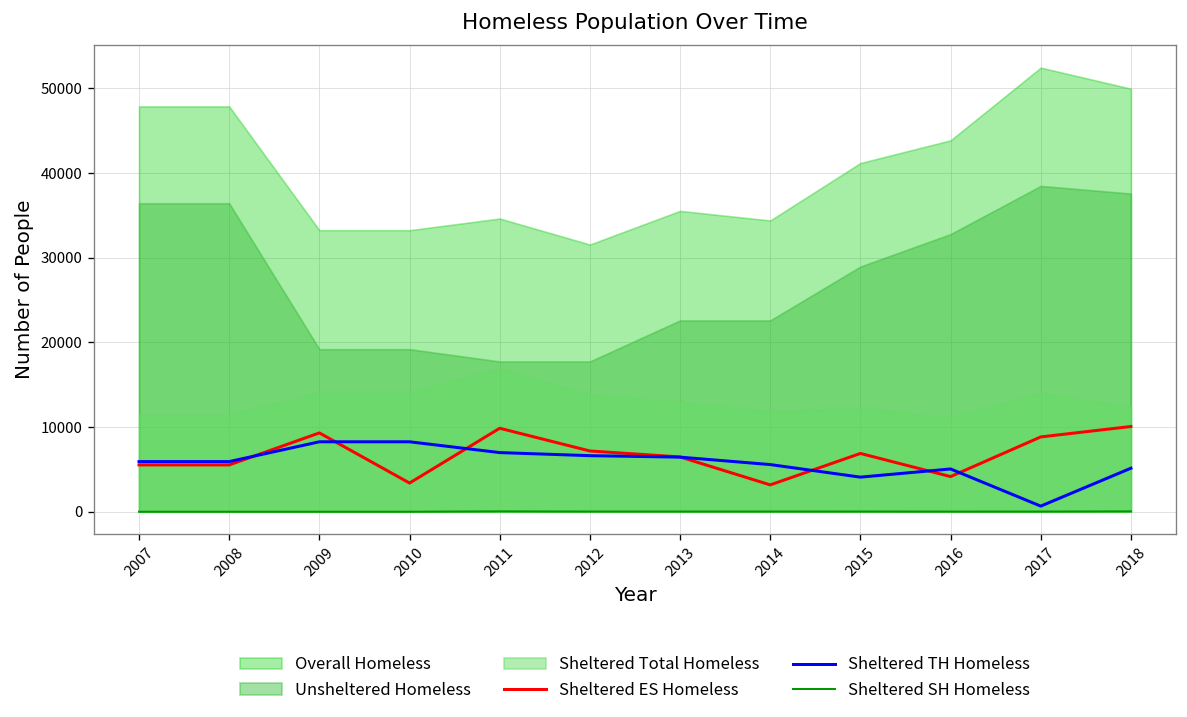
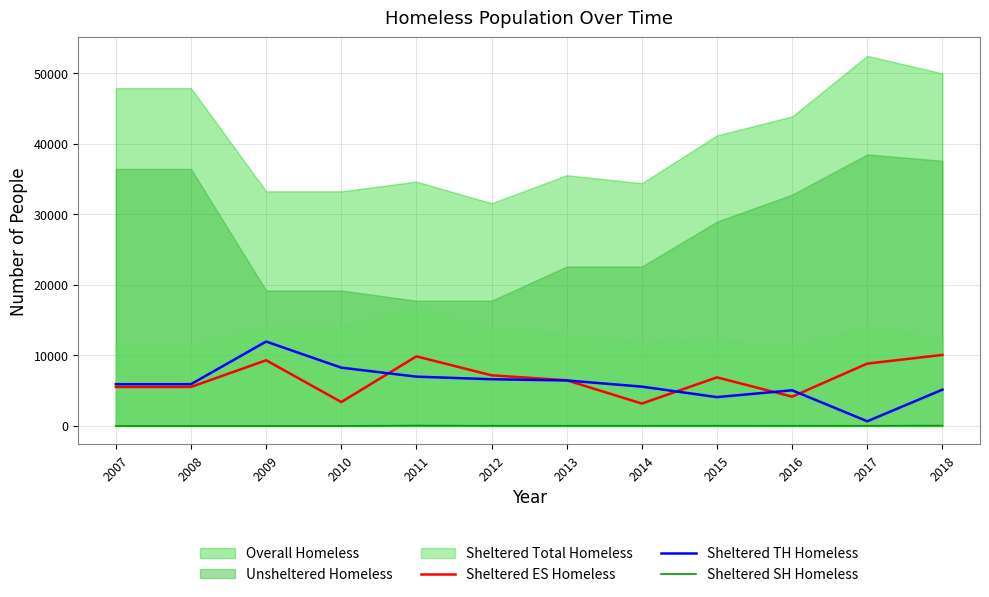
  {
    "Sheltered ES Homeless": {
      "2007": 6000,
      "2008": 6000,
      "2009": 9000,
      "2010": 3000,
      "2011": 10000,
      "2012": 7000,
      "2014": 3000,
      "2015": 7000,
      "2016": 4000,
      "2017": 9000,
      "2018": 10000
    },
    "Sheltered TH Homeless": {
      "2007": 6000,
      "2008": 6000,
-     "2009": 8000,
+     "2009": 12000,
      "2010": 8000,
      "2011": 7000,
      "2012": 7000,
      "2014": 6000,
      "2015": 4000,
      "2016": 5000,
      "2017": 1000,
      "2018": 5000
    }
  }
